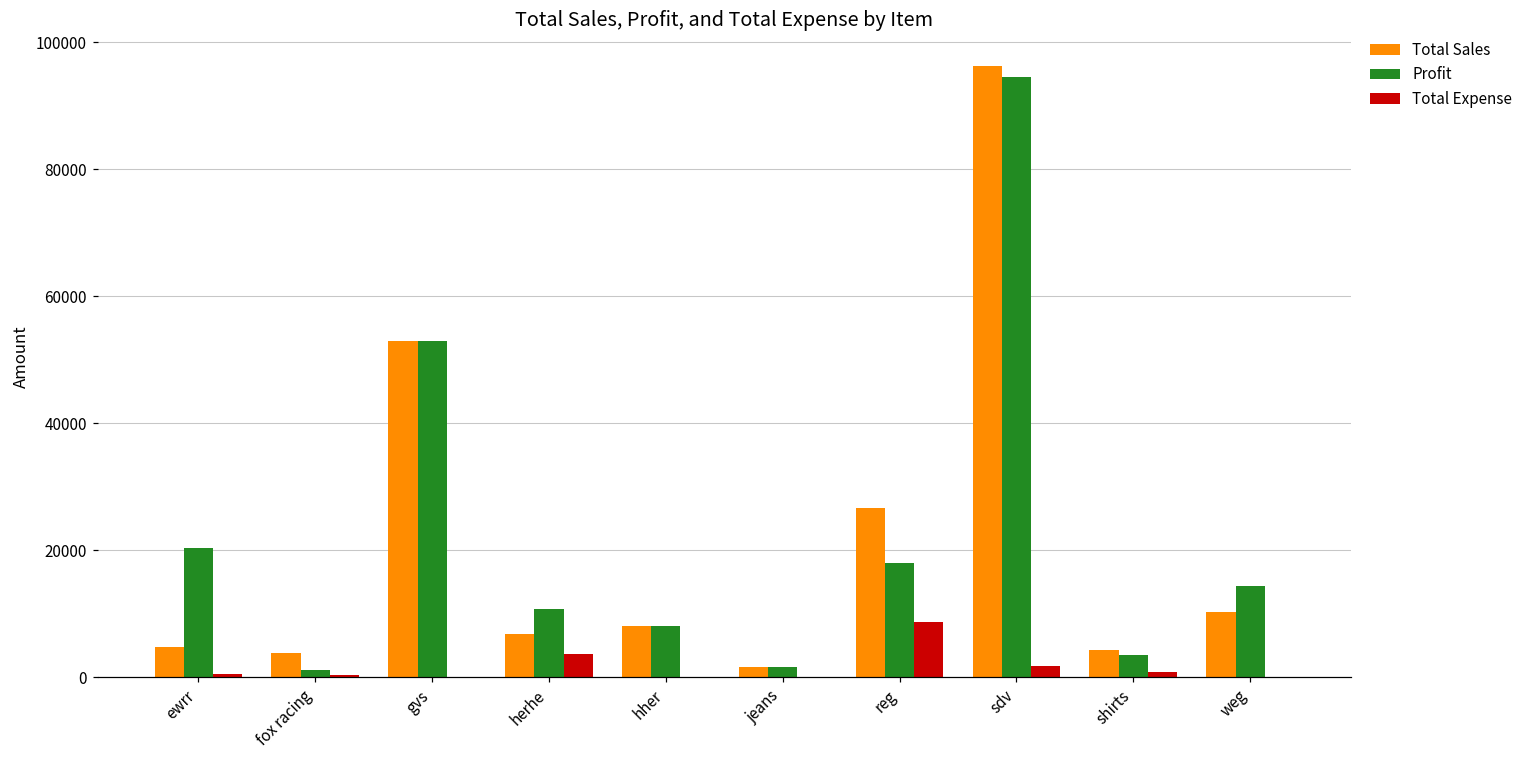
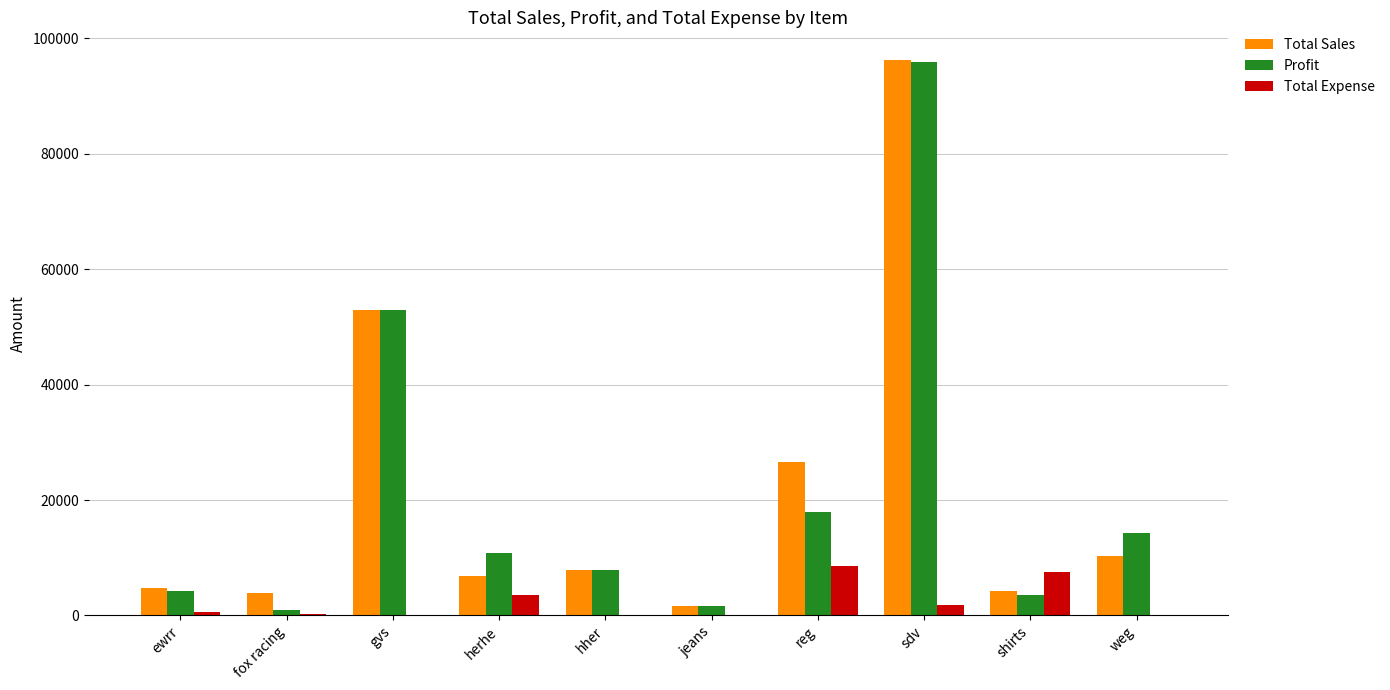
  {
    "Total Sales": {
      "ewrr": 5000,
      "fox racing": 4000,
      "gvs": 53000,
      "herhe": 7000,
      "hher": 8000,
      "jeans": 2000,
      "reg": 27000,
      "sdv": 96000,
      "shirts": 4000,
      "weg": 10000
    },
    "Profit": {
-     "ewrr": 20000,
+     "ewrr": 4000,
      "fox racing": 1000,
      "gvs": 53000,
      "herhe": 11000,
      "hher": 8000,
      "jeans": 2000,
      "reg": 18000,
-     "sdv": 94000,
+     "sdv": 96000,
      "shirts": 4000,
      "weg": 14000
    },
    "Total Expense": {
      "ewrr": 1000,
      "gvs": 0,
      "herhe": 4000,
      "hher": 0,
      "jeans": 0,
      "reg": 9000,
      "sdv": 2000,
-     "shirts": 1000,
+     "shirts": 7000,
      "weg": 0
    }
  }
